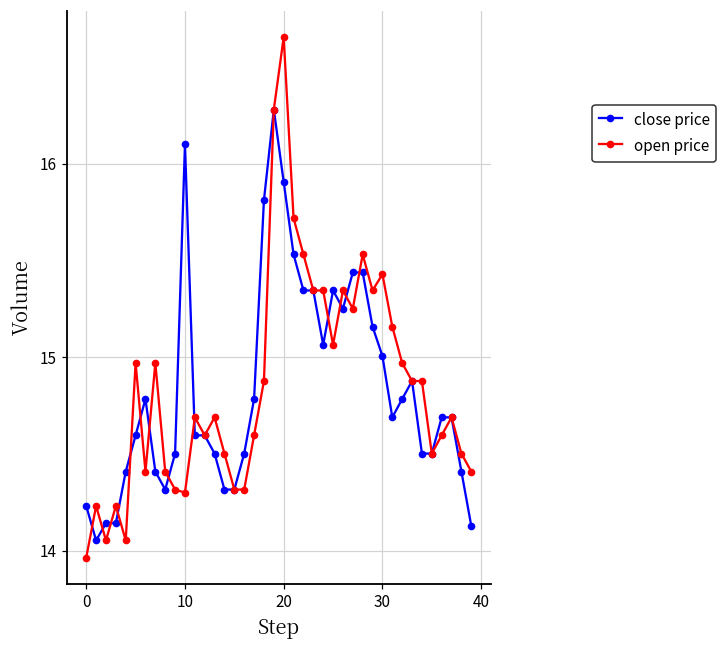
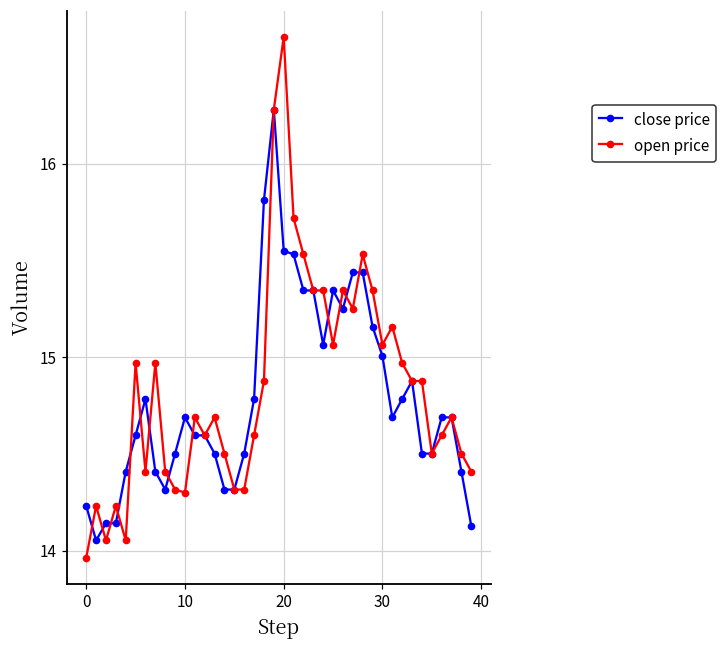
  {
    "close price": {
      "0": 14.23,
-     "10": 16.10,
-     "20": 15.91,
+     "10": 14.69,
+     "20": 15.55,
      "30": 15.01
    },
    "open price": {
      "0": 13.96,
      "10": 14.30,
      "20": 16.66,
-     "30": 15.43
+     "30": 15.06
    }
  }
